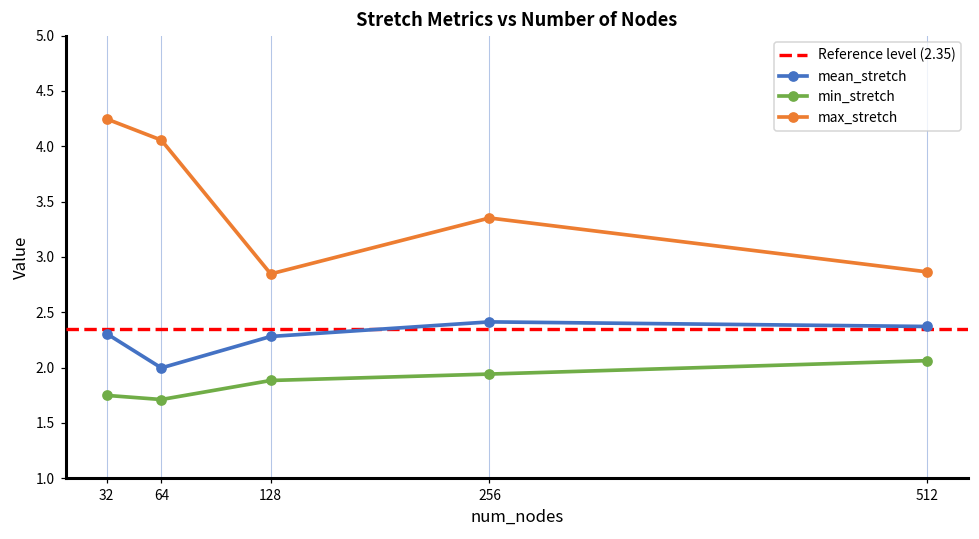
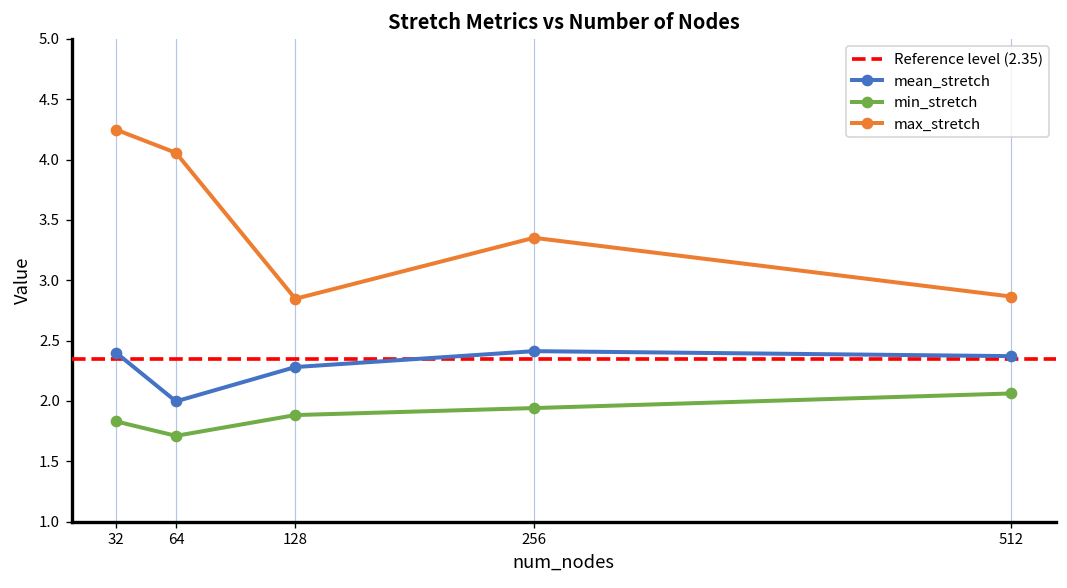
  {
    "mean_stretch": {
-     "32": 2.31,
+     "32": 2.40,
      "64": 2.00,
      "128": 2.28,
      "256": 2.41,
      "512": 2.37
    },
    "min_stretch": {
-     "32": 1.75,
+     "32": 1.83,
      "64": 1.71,
      "128": 1.88,
      "256": 1.94,
      "512": 2.06
    },
    "max_stretch": {
      "32": 4.25,
      "64": 4.06,
      "128": 2.85,
      "256": 3.35,
      "512": 2.86
    }
  }
